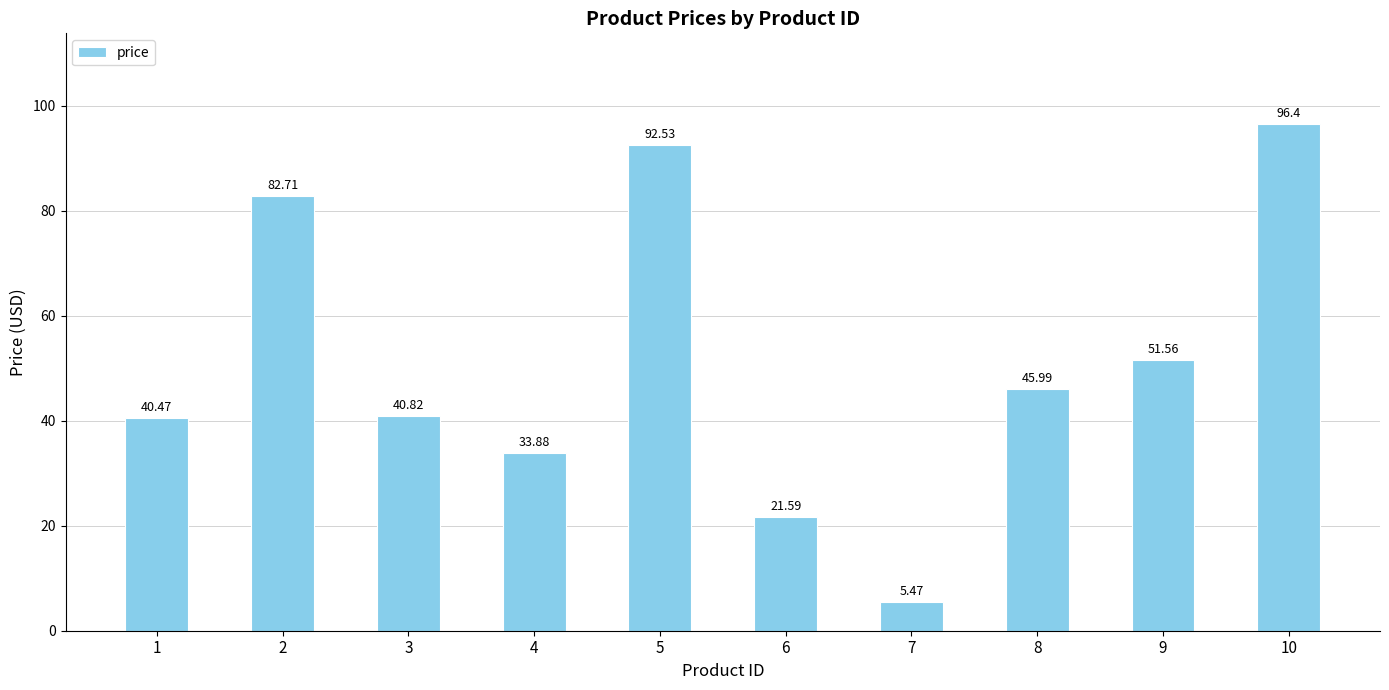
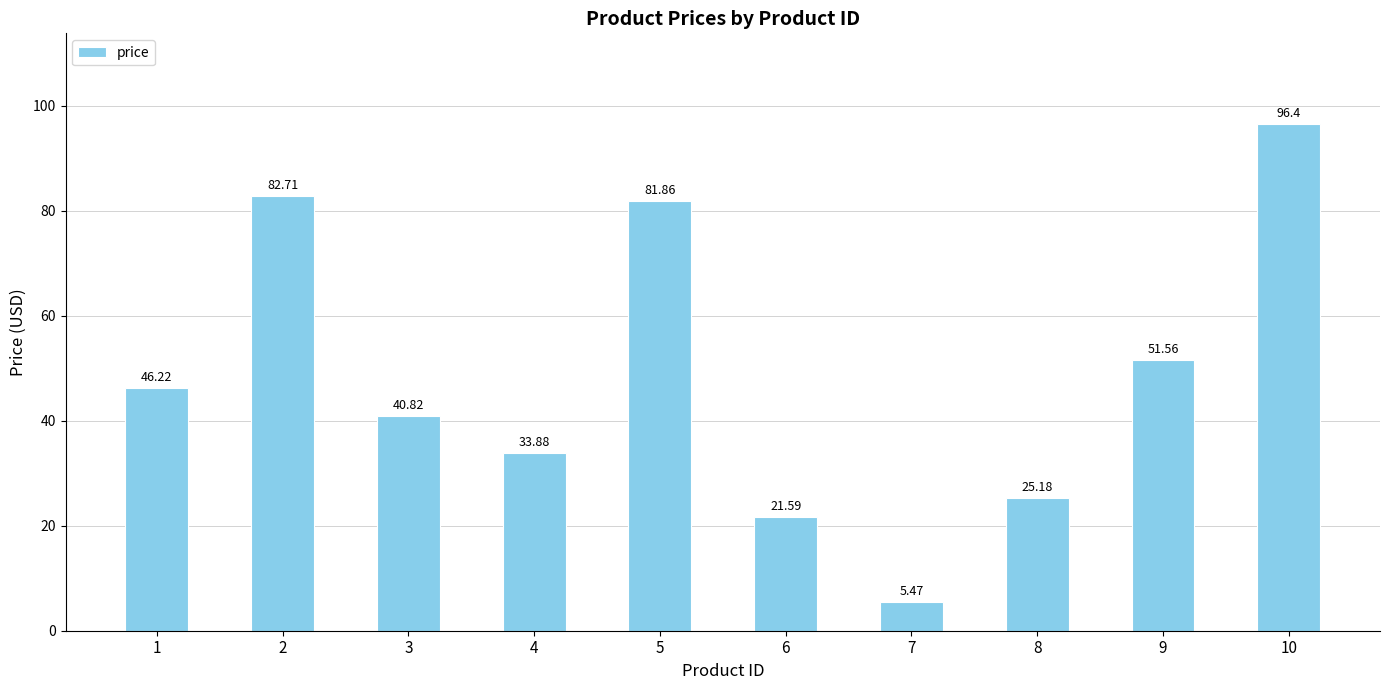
  {
-   "1": 40.47,
+   "1": 46.22,
    "2": 82.71,
    "3": 40.82,
    "4": 33.88,
-   "5": 92.53,
+   "5": 81.86,
    "6": 21.59,
    "7": 5.47,
-   "8": 45.99,
+   "8": 25.18,
    "9": 51.56,
    "10": 96.4
  }
